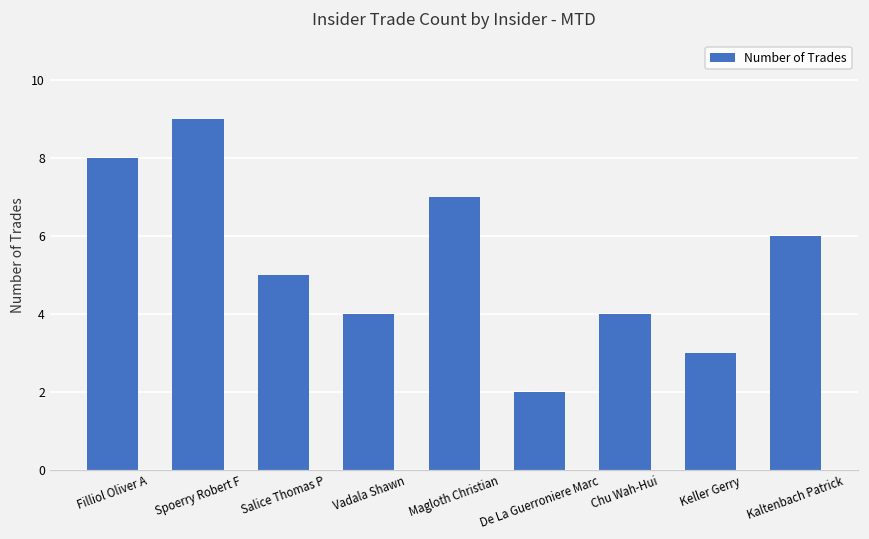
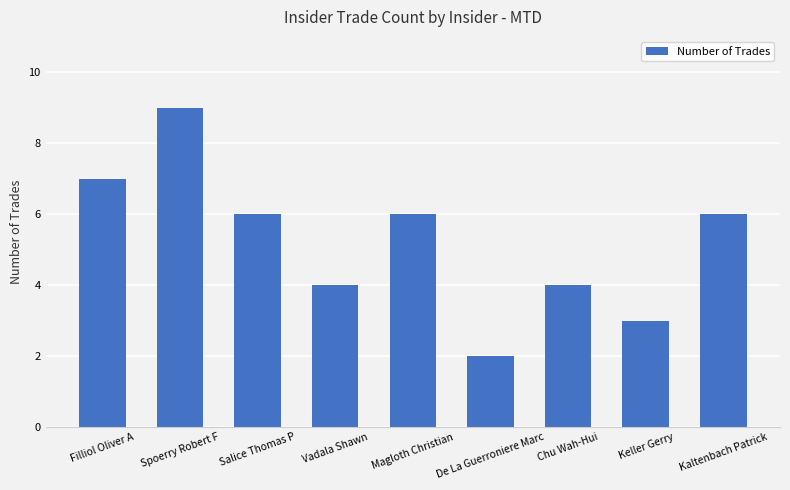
  {
-   "Filliol Oliver A": 8,
+   "Filliol Oliver A": 7,
    "Spoerry Robert F": 9,
-   "Salice Thomas P": 5,
+   "Salice Thomas P": 6,
    "Vadala Shawn": 4,
-   "Magloth Christian": 7,
+   "Magloth Christian": 6,
    "De La Guerroniere Marc": 2,
    "Chu Wah-Hui": 4,
    "Keller Gerry": 3,
    "Kaltenbach Patrick": 6
  }
